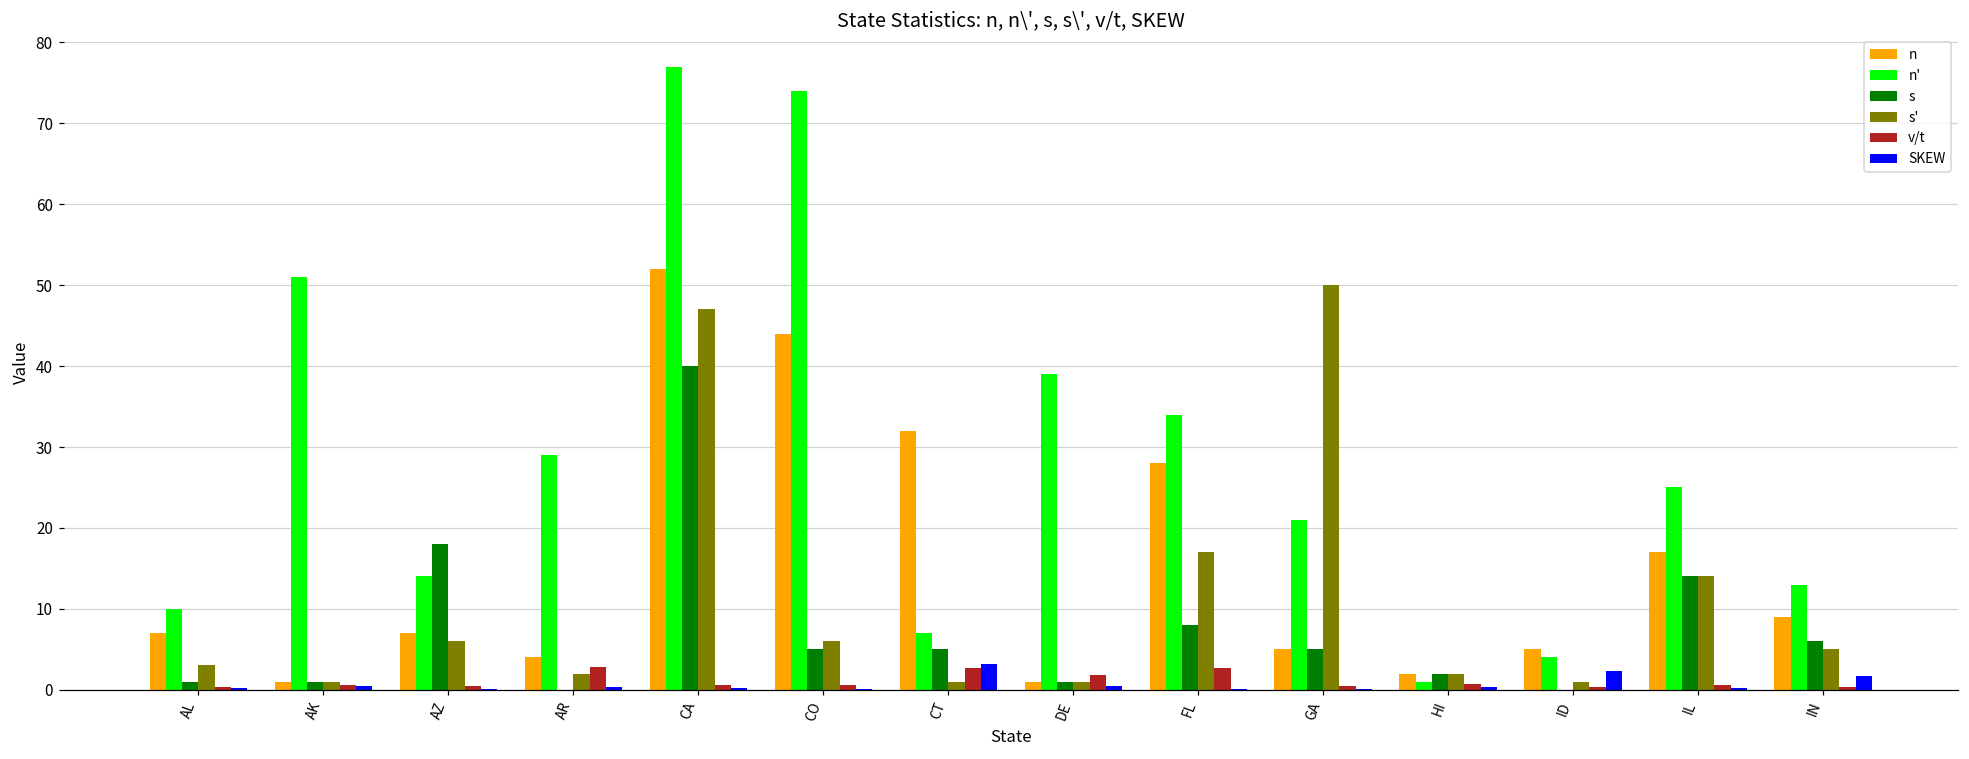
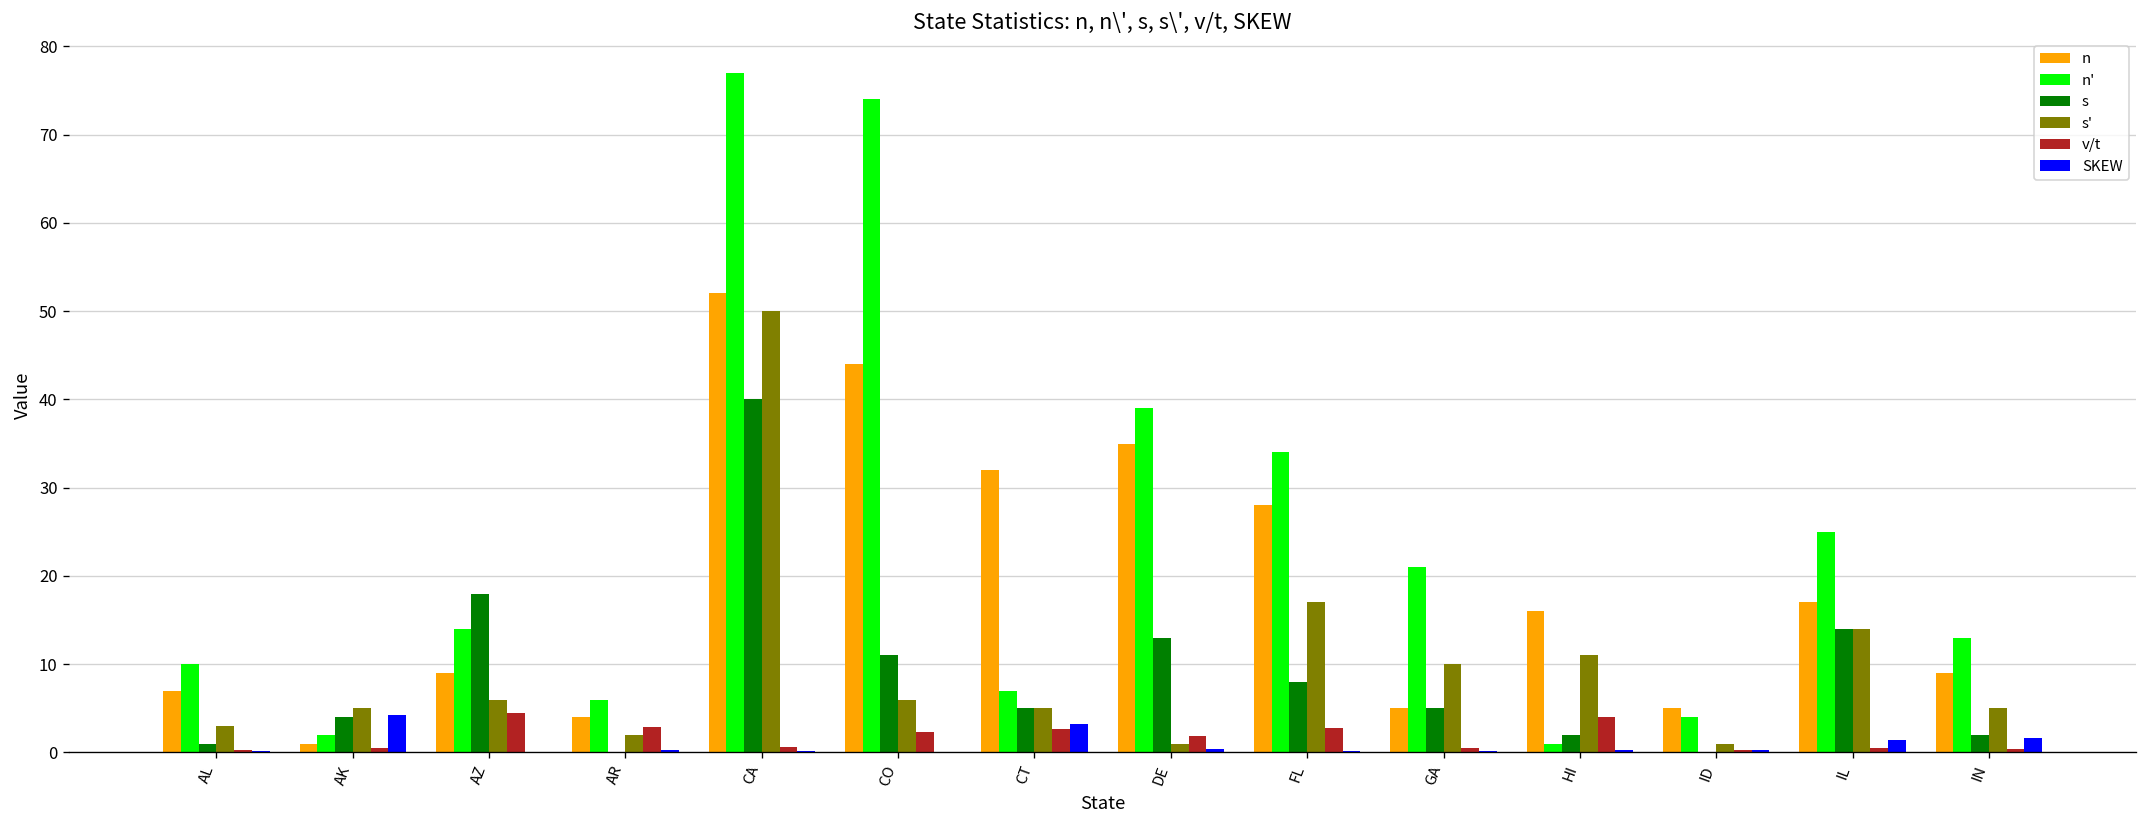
  {
    "n": {
      "AL": 7,
      "AK": 1,
-     "AZ": 7,
+     "AZ": 9,
      "AR": 4,
      "CA": 52,
      "CO": 44,
      "CT": 32,
-     "DE": 1,
+     "DE": 35,
      "FL": 28,
      "GA": 5,
-     "HI": 2,
+     "HI": 16,
      "ID": 5,
      "IL": 17,
      "IN": 9
    },
    "n'": {
      "AL": 10,
-     "AK": 51,
+     "AK": 2,
      "AZ": 14,
-     "AR": 29,
+     "AR": 6,
      "CA": 77,
      "CO": 74,
      "CT": 7,
      "DE": 39,
      "FL": 34,
      "GA": 21,
      "HI": 1,
      "ID": 4,
      "IL": 25,
      "IN": 13
    },
    "s": {
      "AL": 1,
-     "AK": 1,
+     "AK": 4,
      "AZ": 18,
      "AR": 0,
      "CA": 40,
-     "CO": 5,
+     "CO": 11,
      "CT": 5,
-     "DE": 1,
+     "DE": 13,
      "FL": 8,
      "GA": 5,
      "HI": 2,
      "ID": 0,
      "IL": 14,
-     "IN": 6
+     "IN": 2
    },
    "s'": {
      "AL": 3,
-     "AK": 1,
+     "AK": 5,
      "AZ": 6,
      "AR": 2,
-     "CA": 47,
+     "CA": 50,
      "CO": 6,
-     "CT": 1,
+     "CT": 5,
      "DE": 1,
      "FL": 17,
-     "GA": 50,
-     "HI": 2,
+     "GA": 10,
+     "HI": 11,
      "ID": 1,
      "IL": 14,
      "IN": 5
    },
    "v/t": {
      "AK": 1,
-     "AZ": 0,
+     "AZ": 4,
      "AR": 3,
      "CA": 1,
-     "CO": 1,
+     "CO": 2,
      "CT": 3,
      "DE": 2,
      "FL": 3,
      "GA": 0,
-     "HI": 1,
+     "HI": 4,
      "IL": 1,
      "IN": 0
    },
    "SKEW": {
-     "AK": 0,
+     "AK": 4,
      "CT": 3,
      "DE": 0,
-     "ID": 2,
-     "IL": 0,
+     "ID": 0,
+     "IL": 1,
      "IN": 2
    }
  }
